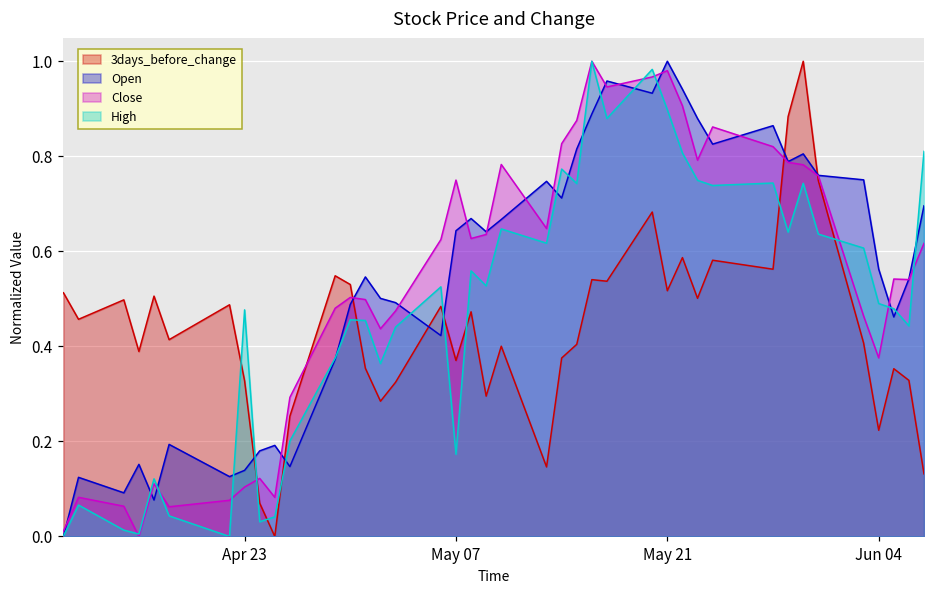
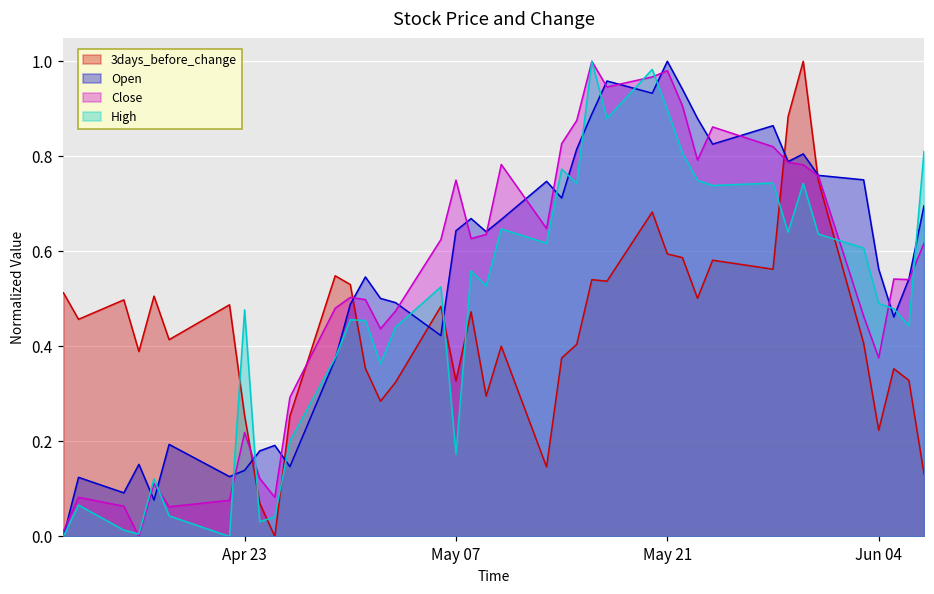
  {
    "3days_before_change": {
-     "Apr 23": 0.33,
-     "May 07": 0.37,
-     "May 21": 0.52,
+     "Apr 23": 0.25,
+     "May 07": 0.33,
+     "May 21": 0.59,
      "Jun 04": 0.22
    },
    "Open": {
      "Apr 23": 0.14,
      "May 07": 0.64,
      "May 21": 1.00,
      "Jun 04": 0.56
    },
    "Close": {
-     "Apr 23": 0.10,
+     "Apr 23": 0.22,
      "May 07": 0.75,
      "May 21": 0.98,
      "Jun 04": 0.38
    },
    "High": {
      "Apr 23": 0.48,
      "May 07": 0.17,
      "May 21": 0.90,
      "Jun 04": 0.49
    }
  }
